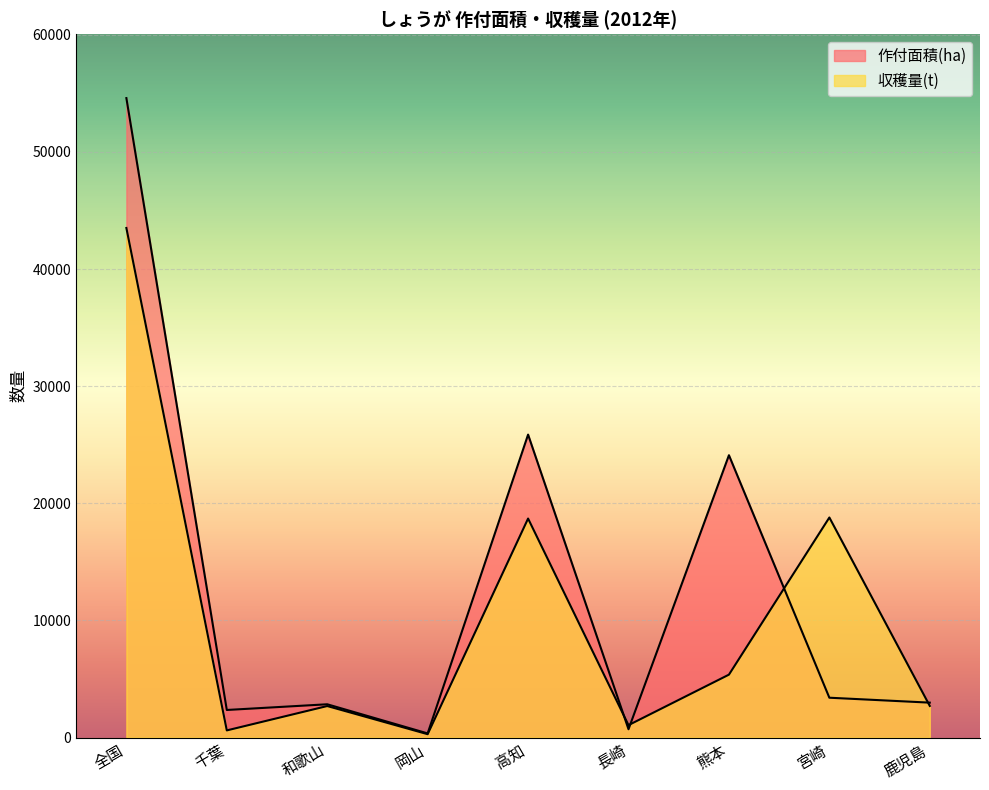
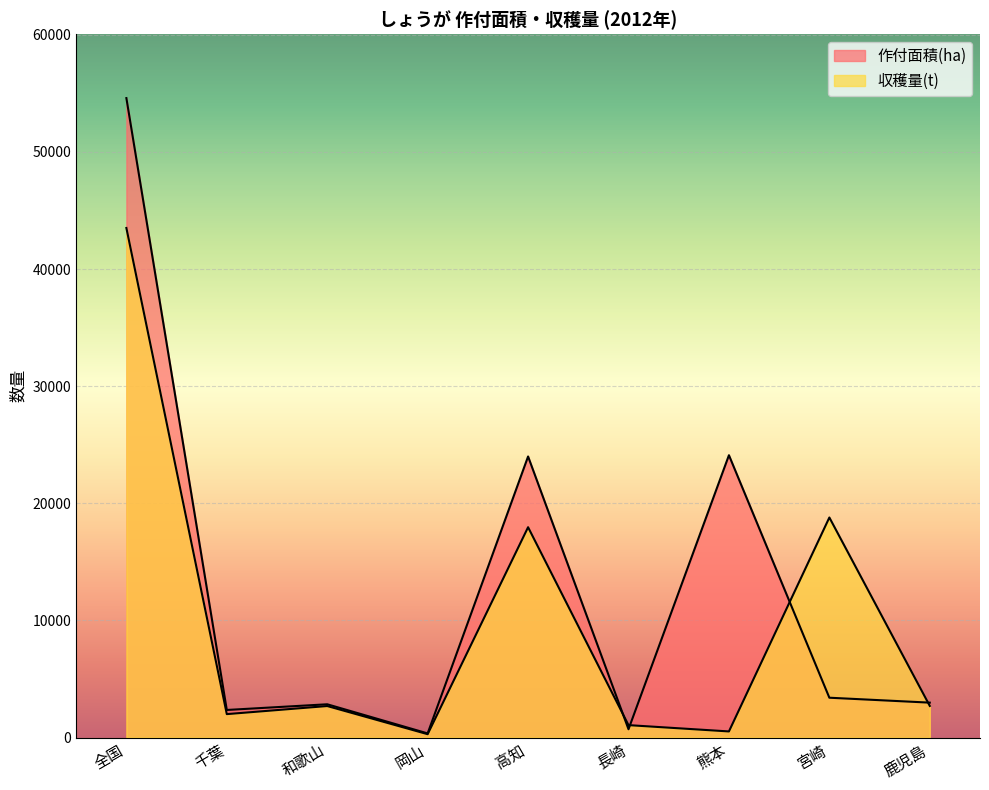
  {
    "作付面積(ha)": {
      "全国": 54600,
      "千葉": 2400,
-     "高知": 25900,
+     "高知": 24000,
      "長崎": 700,
      "熊本": 24100,
      "宮崎": 3400,
      "鹿児島": 3000
    },
    "収穫量(t)": {
      "全国": 43500,
-     "千葉": 600,
-     "高知": 18700,
+     "千葉": 2000,
+     "高知": 18000,
      "長崎": 1100,
-     "熊本": 5400,
+     "熊本": 500,
      "宮崎": 18800,
      "鹿児島": 2700
    }
  }
